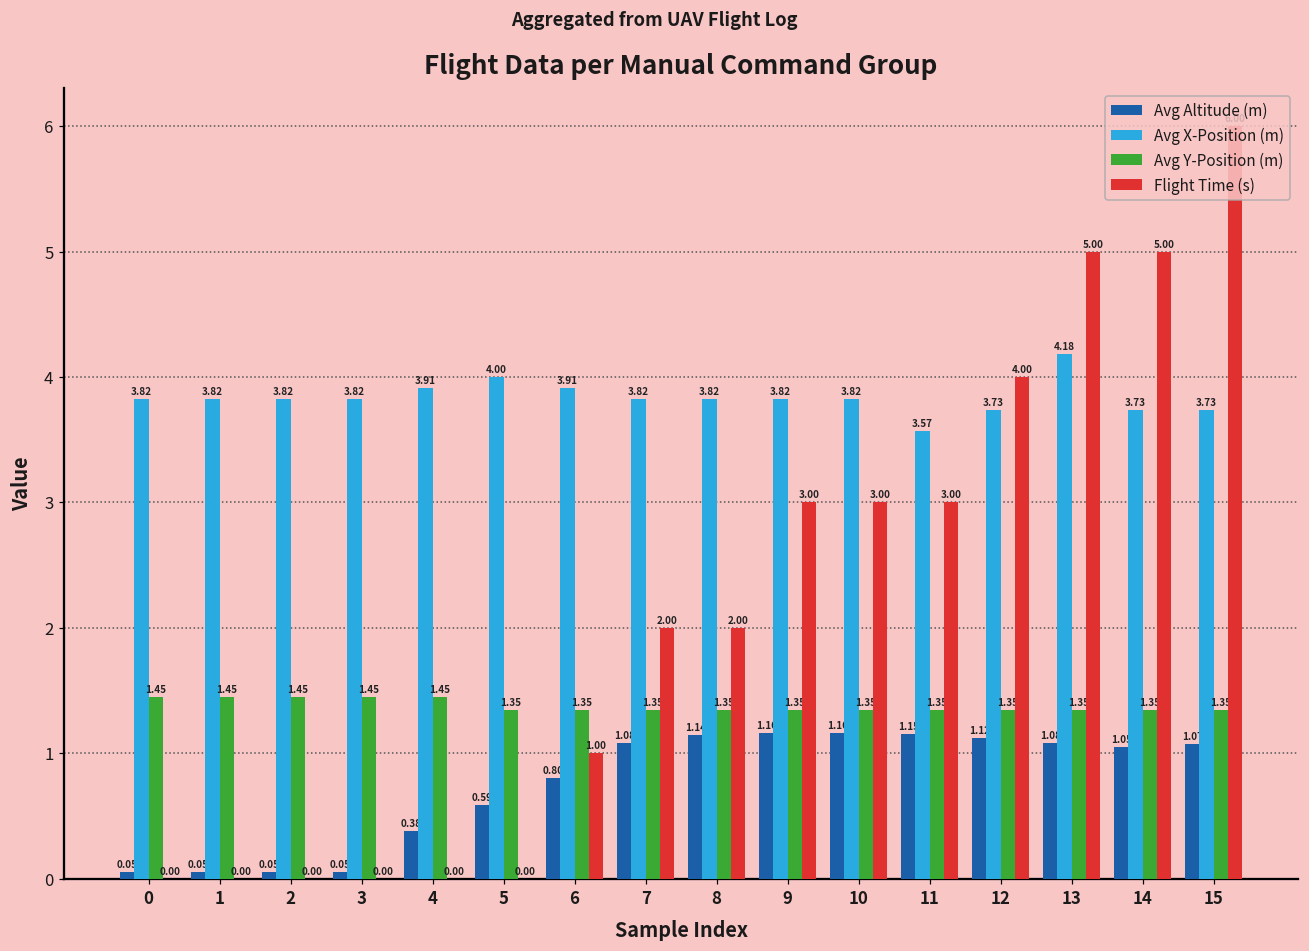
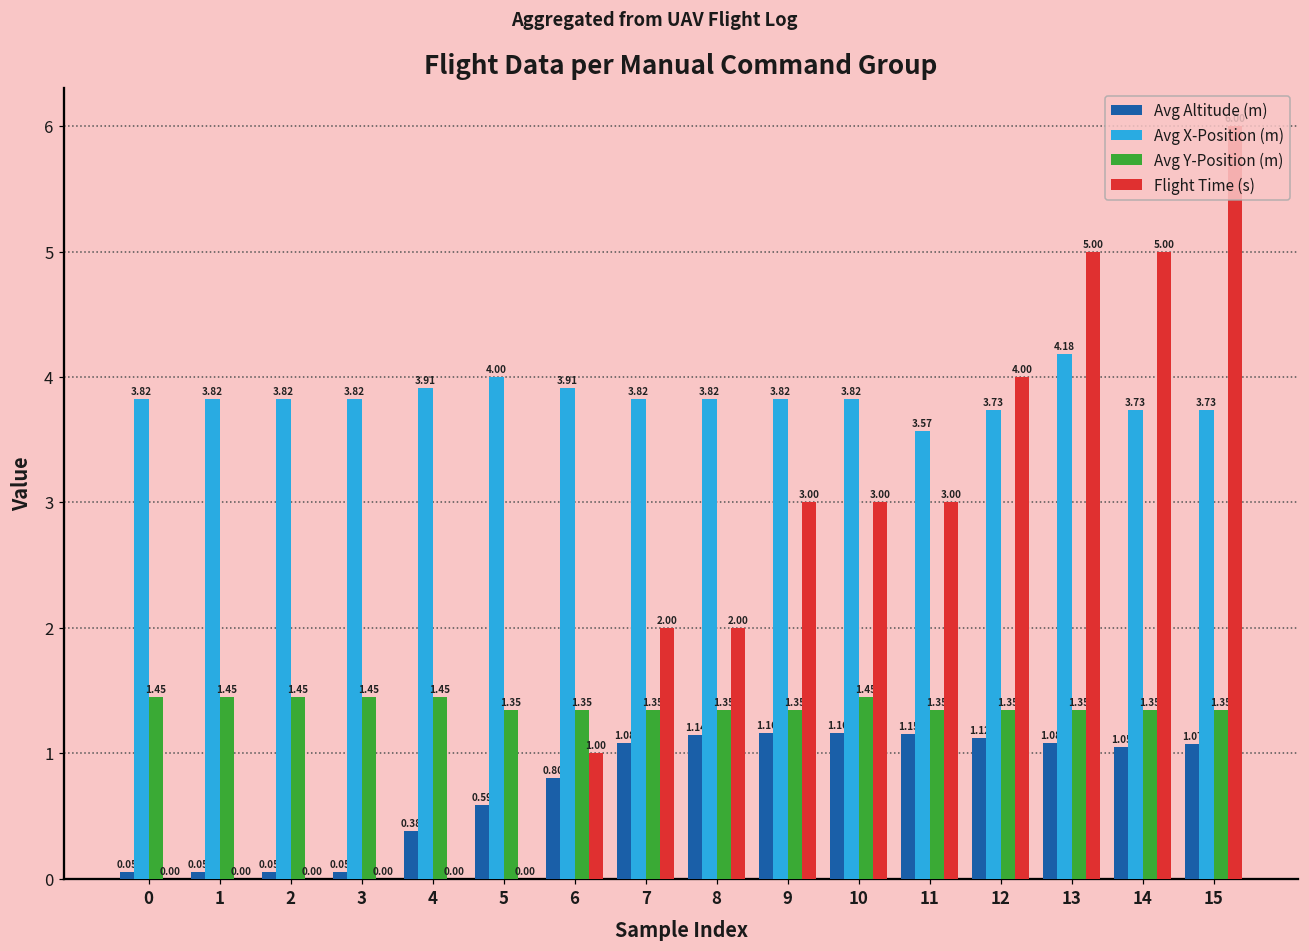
  {
    "Avg Altitude (m)": {
      "0": 0.05,
      "1": 0.05,
      "2": 0.05,
      "3": 0.05,
      "4": 0.38,
      "5": 0.59,
      "6": 0.80,
      "7": 1.08,
      "8": 1.14,
      "9": 1.16,
      "10": 1.16,
      "11": 1.15,
      "12": 1.12,
      "13": 1.08,
      "14": 1.05,
      "15": 1.07
    },
    "Avg X-Position (m)": {
      "0": 3.82,
      "1": 3.82,
      "2": 3.82,
      "3": 3.82,
      "4": 3.91,
      "5": 4.00,
      "6": 3.91,
      "7": 3.82,
      "8": 3.82,
      "9": 3.82,
      "10": 3.82,
      "11": 3.57,
      "12": 3.73,
      "13": 4.18,
      "14": 3.73,
      "15": 3.73
    },
    "Avg Y-Position (m)": {
      "0": 1.45,
      "1": 1.45,
      "2": 1.45,
      "3": 1.45,
      "4": 1.45,
      "5": 1.35,
      "6": 1.35,
      "7": 1.35,
      "8": 1.35,
      "9": 1.35,
-     "10": 1.35,
+     "10": 1.45,
      "11": 1.35,
      "12": 1.35,
      "13": 1.35,
      "14": 1.35,
      "15": 1.35
    },
    "Flight Time (s)": {
      "0": 0.00,
      "1": 0.00,
      "2": 0.00,
      "3": 0.00,
      "4": 0.00,
      "5": 0.00,
      "6": 1.00,
      "7": 2.00,
      "8": 2.00,
      "9": 3.00,
      "10": 3.00,
      "11": 3.00,
      "12": 4.00,
      "13": 5.00,
      "14": 5.00
    }
  }
